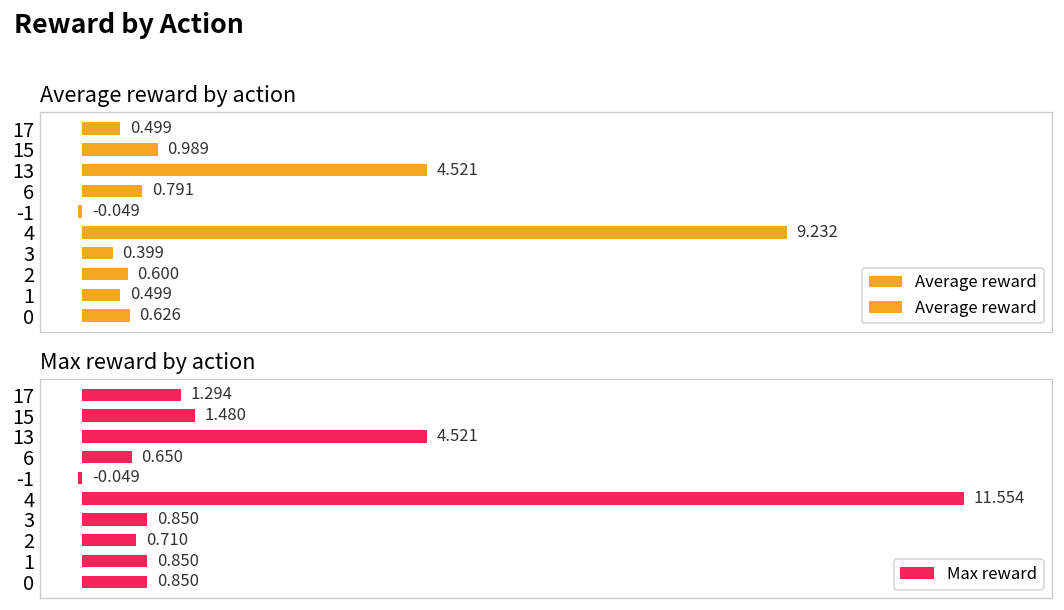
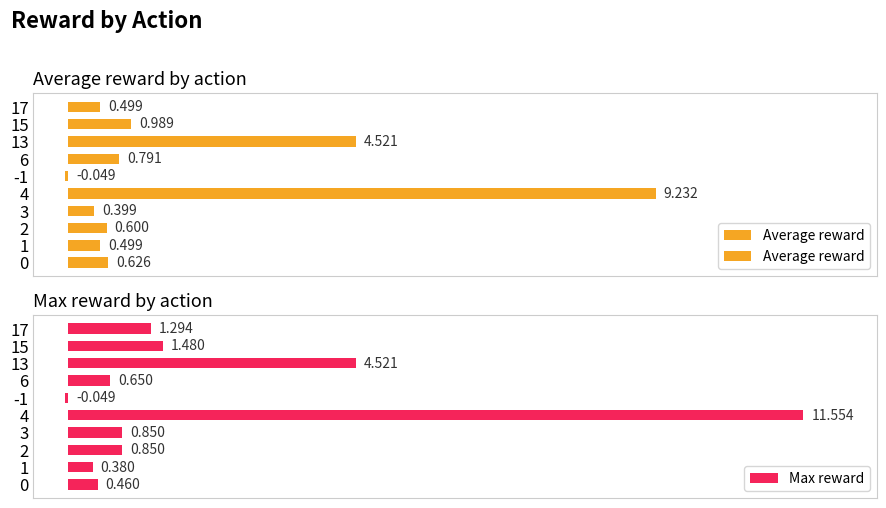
  {
    "Max reward by action": {
      "17": 1.294,
      "15": 1.480,
      "13": 4.521,
      "6": 0.650,
      "-1": -0.049,
      "4": 11.554,
      "3": 0.850,
-     "2": 0.710,
-     "1": 0.850,
-     "0": 0.850
+     "2": 0.850,
+     "1": 0.380,
+     "0": 0.460
    }
  }
